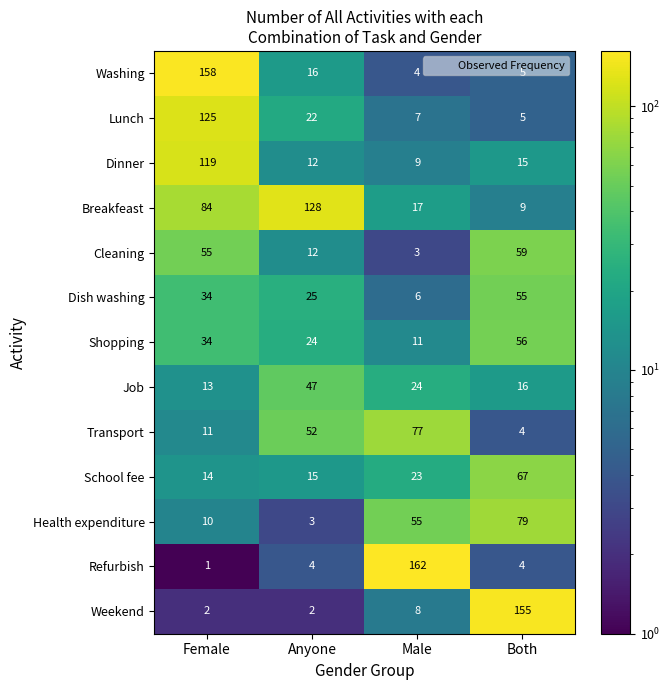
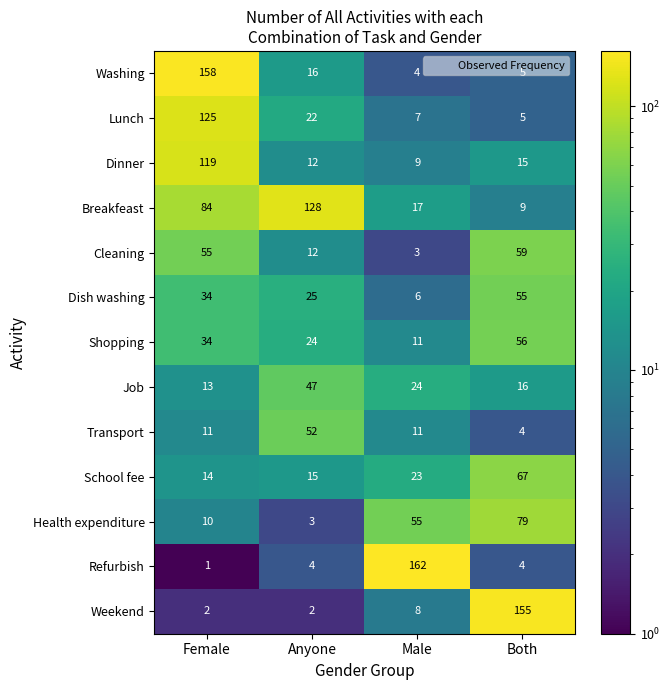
  {
    "Washing": {
      "Female": 158,
      "Anyone": 16,
      "Male": 4
    },
    "Lunch": {
      "Female": 125,
      "Anyone": 22,
      "Male": 7,
      "Both": 5
    },
    "Dinner": {
      "Female": 119,
      "Anyone": 12,
      "Male": 9,
      "Both": 15
    },
    "Breakfeast": {
      "Female": 84,
      "Anyone": 128,
      "Male": 17,
      "Both": 9
    },
    "Cleaning": {
      "Female": 55,
      "Anyone": 12,
      "Male": 3,
      "Both": 59
    },
    "Dish washing": {
      "Female": 34,
      "Anyone": 25,
      "Male": 6,
      "Both": 55
    },
    "Shopping": {
      "Female": 34,
      "Anyone": 24,
      "Male": 11,
      "Both": 56
    },
    "Job": {
      "Female": 13,
      "Anyone": 47,
      "Male": 24,
      "Both": 16
    },
    "Transport": {
      "Female": 11,
      "Anyone": 52,
-     "Male": 77,
+     "Male": 11,
      "Both": 4
    },
    "School fee": {
      "Female": 14,
      "Anyone": 15,
      "Male": 23,
      "Both": 67
    },
    "Health expenditure": {
      "Female": 10,
      "Anyone": 3,
      "Male": 55,
      "Both": 79
    },
    "Refurbish": {
      "Female": 1,
      "Anyone": 4,
      "Male": 162,
      "Both": 4
    },
    "Weekend": {
      "Female": 2,
      "Anyone": 2,
      "Male": 8,
      "Both": 155
    }
  }
